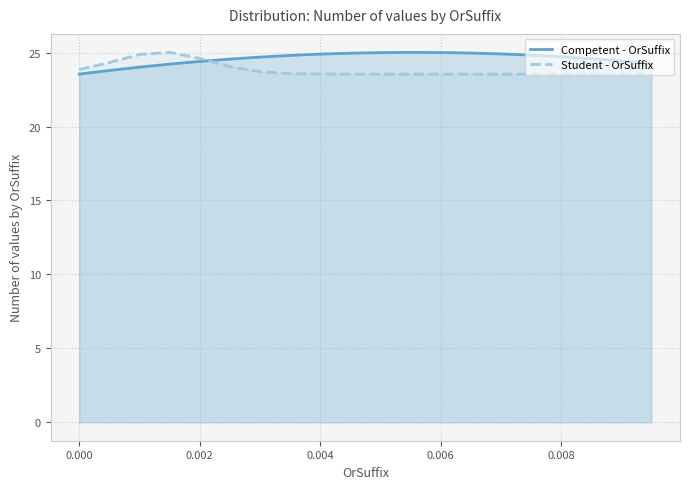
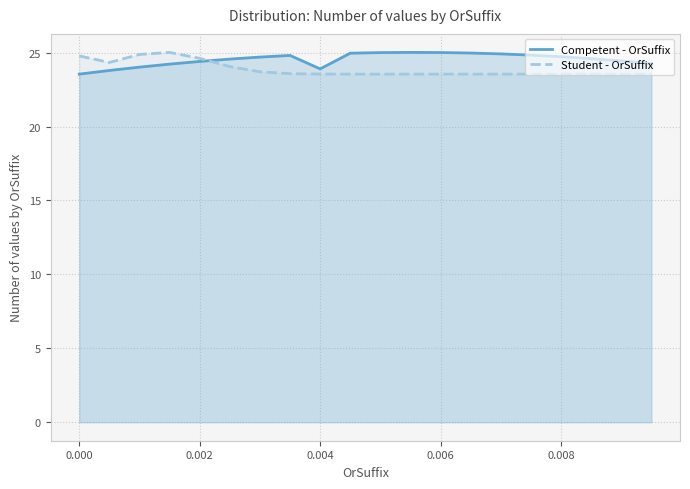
  {
    "Competent - OrSuffix": {
      "0.000": 23.5,
      "0.002": 24.4,
-     "0.004": 24.9,
+     "0.004": 23.9,
      "0.006": 25.0
    },
    "Student - OrSuffix": {
-     "0.000": 23.9,
+     "0.000": 24.8,
      "0.002": 24.6,
      "0.004": 23.6,
      "0.006": 23.5
    }
  }
